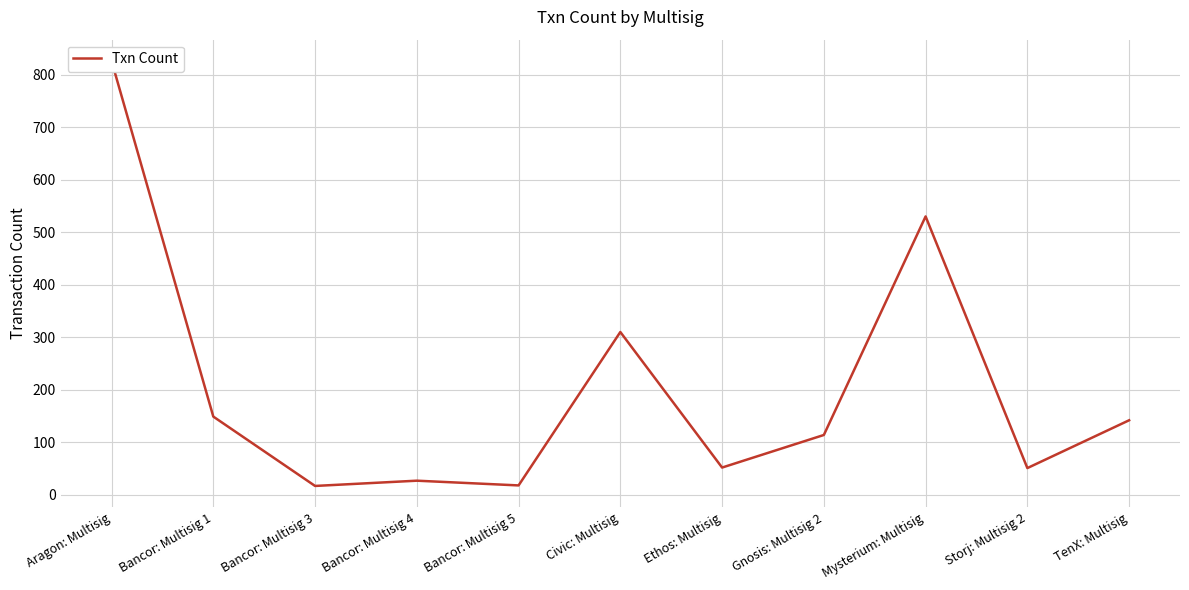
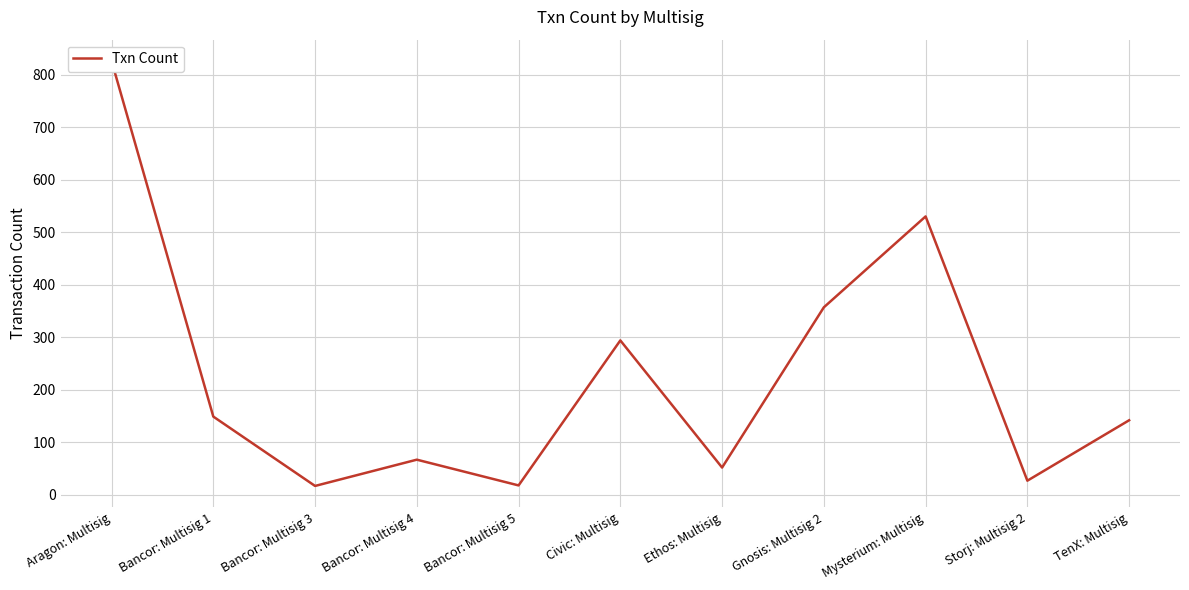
  {
    "Bancor: Multisig 1": 150,
    "Bancor: Multisig 3": 20,
-   "Bancor: Multisig 4": 30,
+   "Bancor: Multisig 4": 70,
    "Bancor: Multisig 5": 20,
-   "Civic: Multisig": 310,
+   "Civic: Multisig": 290,
    "Ethos: Multisig": 50,
-   "Gnosis: Multisig 2": 110,
+   "Gnosis: Multisig 2": 360,
    "Mysterium: Multisig": 530,
-   "Storj: Multisig 2": 50,
+   "Storj: Multisig 2": 30,
    "TenX: Multisig": 140
  }
